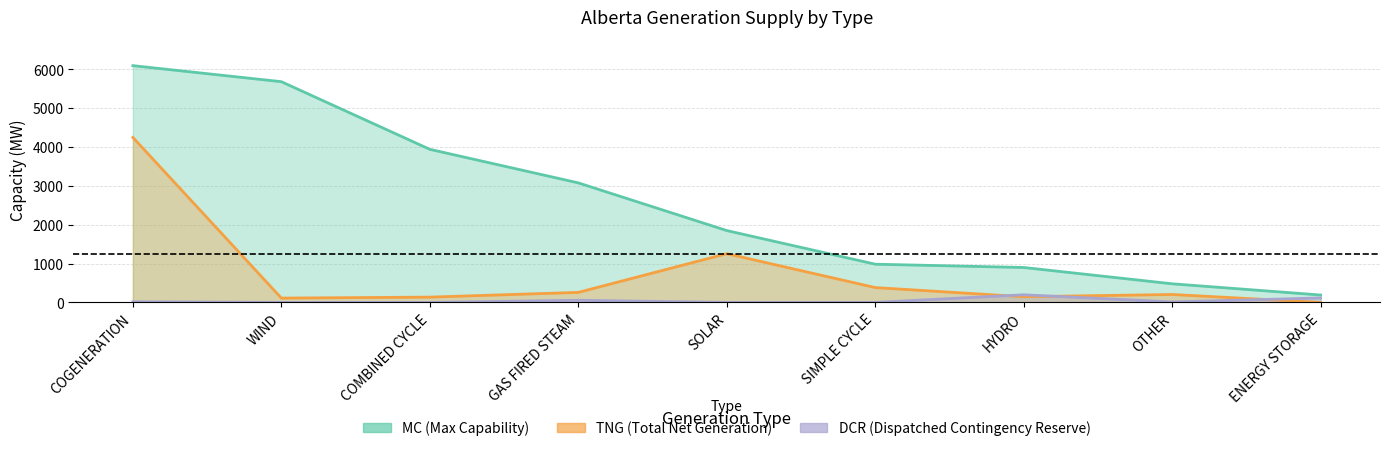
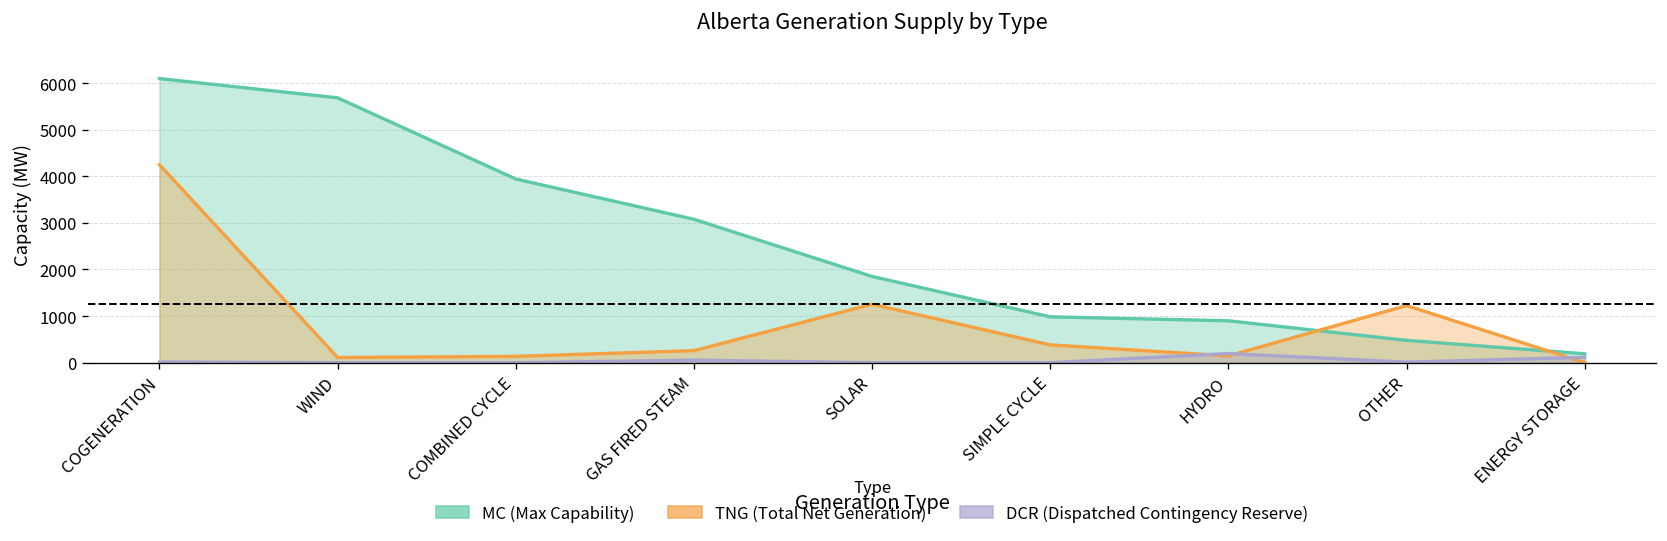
  {
    "TNG (Total Net Generation)": {
      "COGENERATION": 4200,
      "WIND": 100,
      "COMBINED CYCLE": 100,
      "GAS FIRED STEAM": 300,
      "SOLAR": 1300,
      "SIMPLE CYCLE": 400,
-     "OTHER": 200,
+     "OTHER": 1200,
      "ENERGY STORAGE": 0
    }
  }
